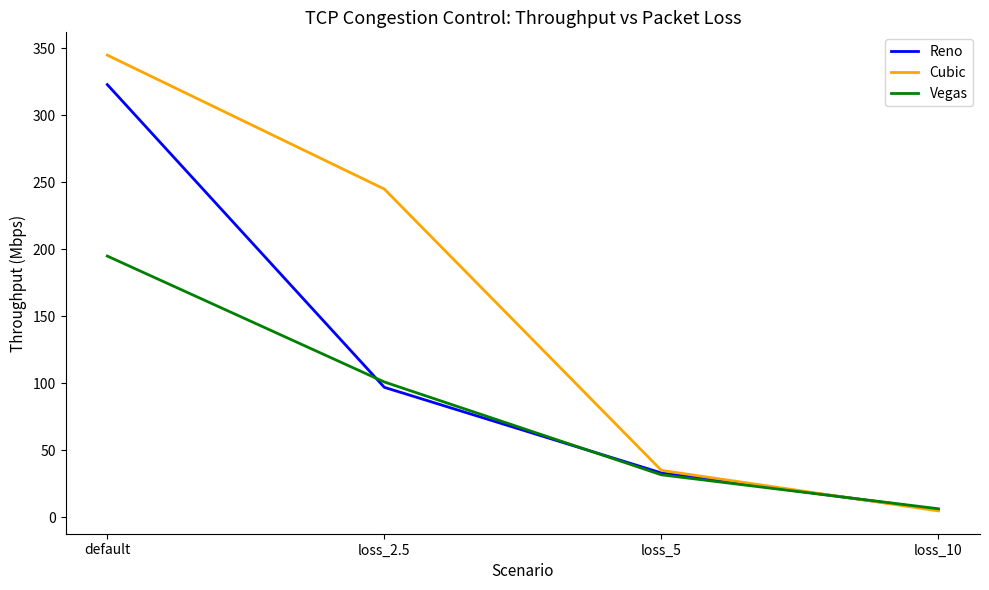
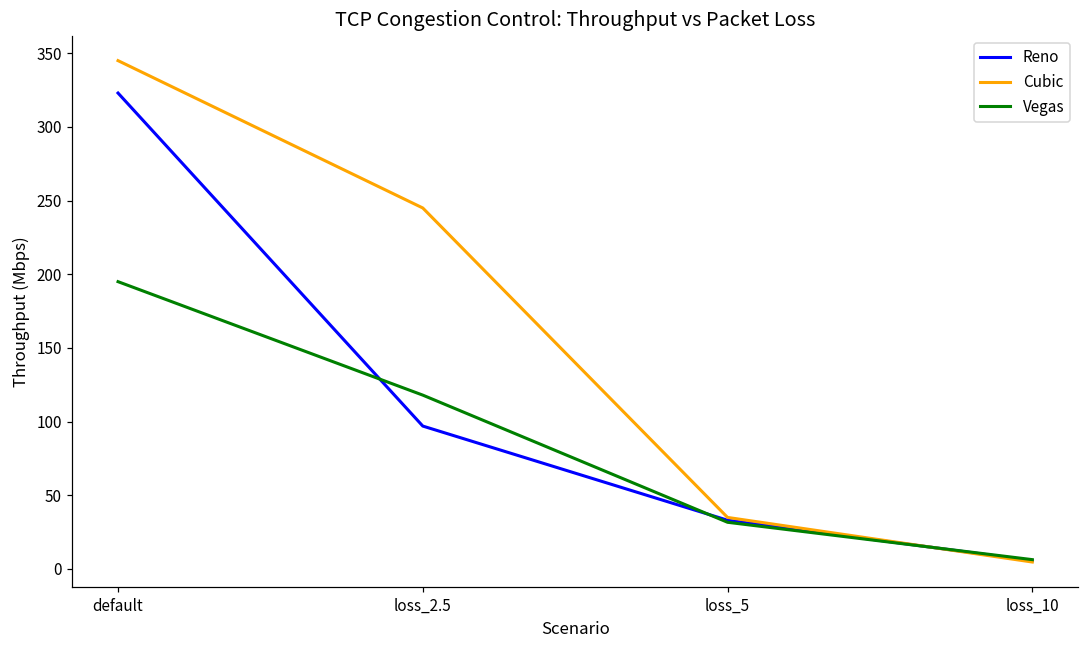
  {
    "Reno": {
      "default": 323,
      "loss_2.5": 97
    },
    "Cubic": {
      "default": 345,
      "loss_2.5": 245
    },
    "Vegas": {
      "default": 195,
-     "loss_2.5": 101
+     "loss_2.5": 118
    }
  }
